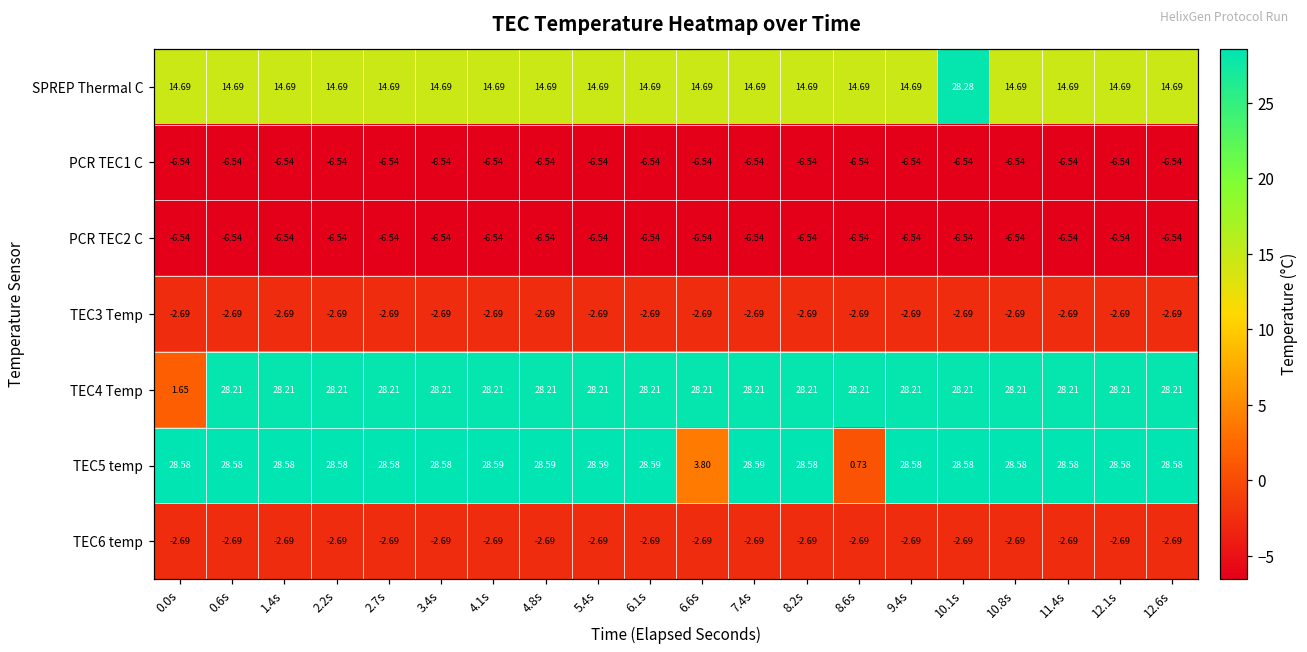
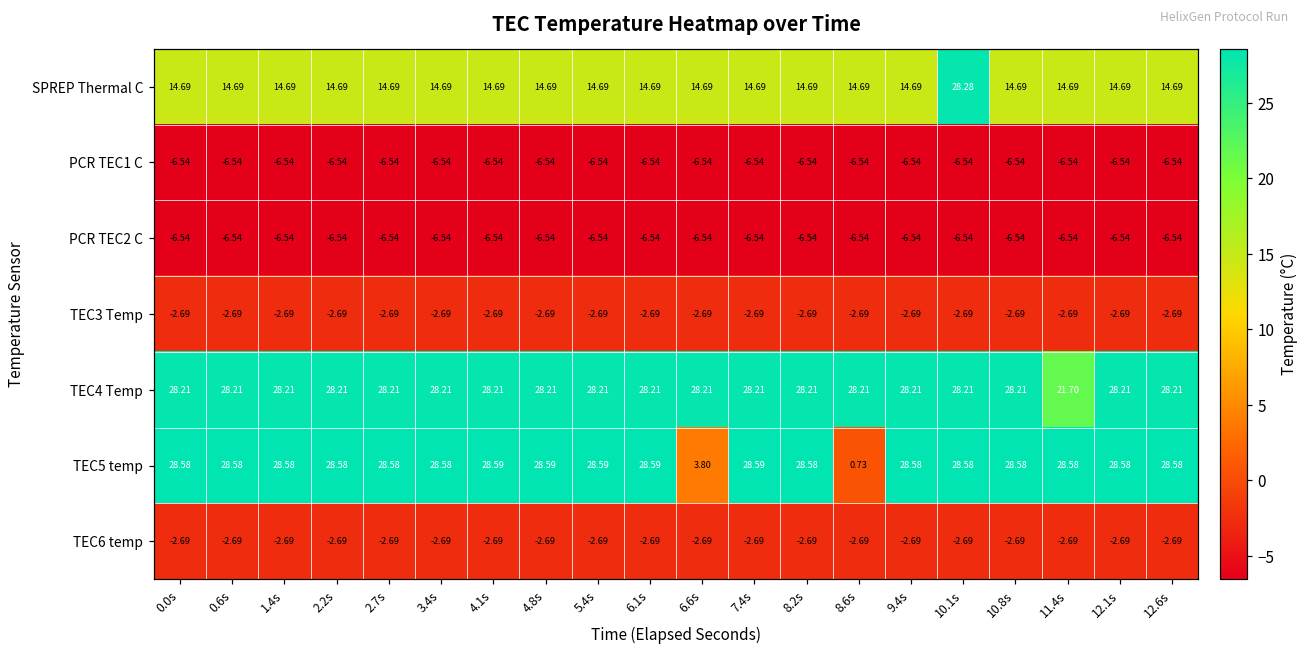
  {
    "SPREP Thermal C": {
      "0.0s": 14.69,
      "0.6s": 14.69,
      "1.4s": 14.69,
      "2.2s": 14.69,
      "2.7s": 14.69,
      "3.4s": 14.69,
      "4.1s": 14.69,
      "4.8s": 14.69,
      "5.4s": 14.69,
      "6.1s": 14.69,
      "6.6s": 14.69,
      "7.4s": 14.69,
      "8.2s": 14.69,
      "8.6s": 14.69,
      "9.4s": 14.69,
      "10.1s": 28.28,
      "10.8s": 14.69,
      "11.4s": 14.69,
      "12.1s": 14.69,
      "12.6s": 14.69
    },
    "PCR TEC1 C": {
      "0.0s": -6.54,
      "0.6s": -6.54,
      "1.4s": -6.54,
      "2.2s": -6.54,
      "2.7s": -6.54,
      "3.4s": -6.54,
      "4.1s": -6.54,
      "4.8s": -6.54,
      "5.4s": -6.54,
      "6.1s": -6.54,
      "6.6s": -6.54,
      "7.4s": -6.54,
      "8.2s": -6.54,
      "8.6s": -6.54,
      "9.4s": -6.54,
      "10.1s": -6.54,
      "10.8s": -6.54,
      "11.4s": -6.54,
      "12.1s": -6.54,
      "12.6s": -6.54
    },
    "PCR TEC2 C": {
      "0.0s": -6.54,
      "0.6s": -6.54,
      "1.4s": -6.54,
      "2.2s": -6.54,
      "2.7s": -6.54,
      "3.4s": -6.54,
      "4.1s": -6.54,
      "4.8s": -6.54,
      "5.4s": -6.54,
      "6.1s": -6.54,
      "6.6s": -6.54,
      "7.4s": -6.54,
      "8.2s": -6.54,
      "8.6s": -6.54,
      "9.4s": -6.54,
      "10.1s": -6.54,
      "10.8s": -6.54,
      "11.4s": -6.54,
      "12.1s": -6.54,
      "12.6s": -6.54
    },
    "TEC3 Temp": {
      "0.0s": -2.69,
      "0.6s": -2.69,
      "1.4s": -2.69,
      "2.2s": -2.69,
      "2.7s": -2.69,
      "3.4s": -2.69,
      "4.1s": -2.69,
      "4.8s": -2.69,
      "5.4s": -2.69,
      "6.1s": -2.69,
      "6.6s": -2.69,
      "7.4s": -2.69,
      "8.2s": -2.69,
      "8.6s": -2.69,
      "9.4s": -2.69,
      "10.1s": -2.69,
      "10.8s": -2.69,
      "11.4s": -2.69,
      "12.1s": -2.69,
      "12.6s": -2.69
    },
    "TEC4 Temp": {
-     "0.0s": 1.65,
+     "0.0s": 28.21,
      "0.6s": 28.21,
      "1.4s": 28.21,
      "2.2s": 28.21,
      "2.7s": 28.21,
      "3.4s": 28.21,
      "4.1s": 28.21,
      "4.8s": 28.21,
      "5.4s": 28.21,
      "6.1s": 28.21,
      "6.6s": 28.21,
      "7.4s": 28.21,
      "8.2s": 28.21,
      "8.6s": 28.21,
      "9.4s": 28.21,
      "10.1s": 28.21,
      "10.8s": 28.21,
-     "11.4s": 28.21,
+     "11.4s": 21.70,
      "12.1s": 28.21,
      "12.6s": 28.21
    },
    "TEC5 temp": {
      "0.0s": 28.58,
      "0.6s": 28.58,
      "1.4s": 28.58,
      "2.2s": 28.58,
      "2.7s": 28.58,
      "3.4s": 28.58,
      "4.1s": 28.59,
      "4.8s": 28.59,
      "5.4s": 28.59,
      "6.1s": 28.59,
      "6.6s": 3.80,
      "7.4s": 28.59,
      "8.2s": 28.58,
      "8.6s": 0.73,
      "9.4s": 28.58,
      "10.1s": 28.58,
      "10.8s": 28.58,
      "11.4s": 28.58,
      "12.1s": 28.58,
      "12.6s": 28.58
    },
    "TEC6 temp": {
      "0.0s": -2.69,
      "0.6s": -2.69,
      "1.4s": -2.69,
      "2.2s": -2.69,
      "2.7s": -2.69,
      "3.4s": -2.69,
      "4.1s": -2.69,
      "4.8s": -2.69,
      "5.4s": -2.69,
      "6.1s": -2.69,
      "6.6s": -2.69,
      "7.4s": -2.69,
      "8.2s": -2.69,
      "8.6s": -2.69,
      "9.4s": -2.69,
      "10.1s": -2.69,
      "10.8s": -2.69,
      "11.4s": -2.69,
      "12.1s": -2.69,
      "12.6s": -2.69
    }
  }
